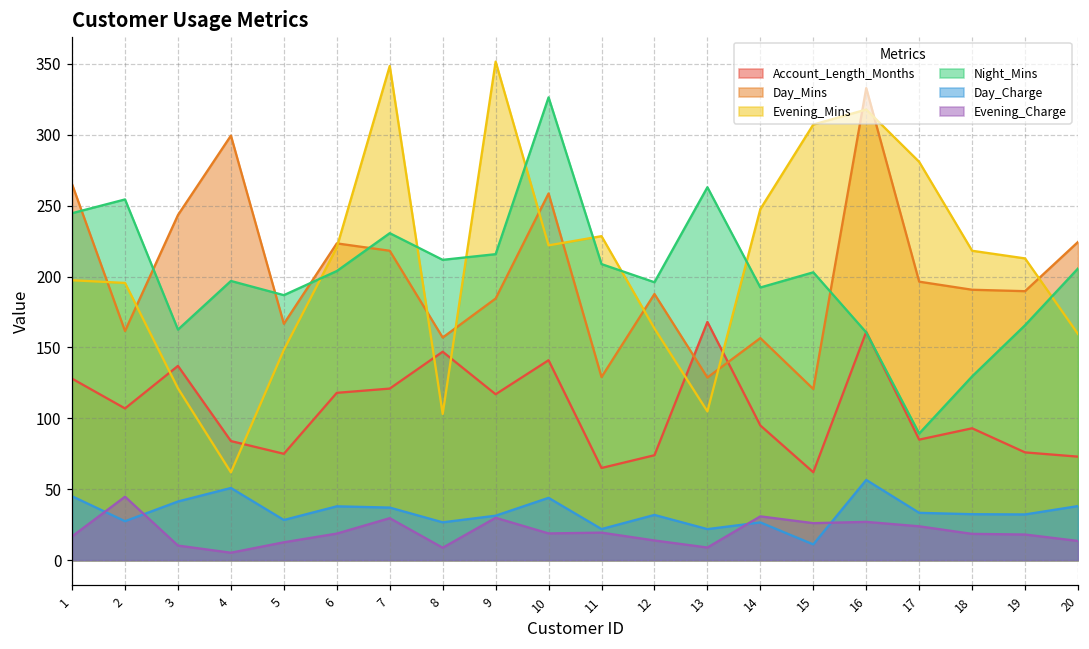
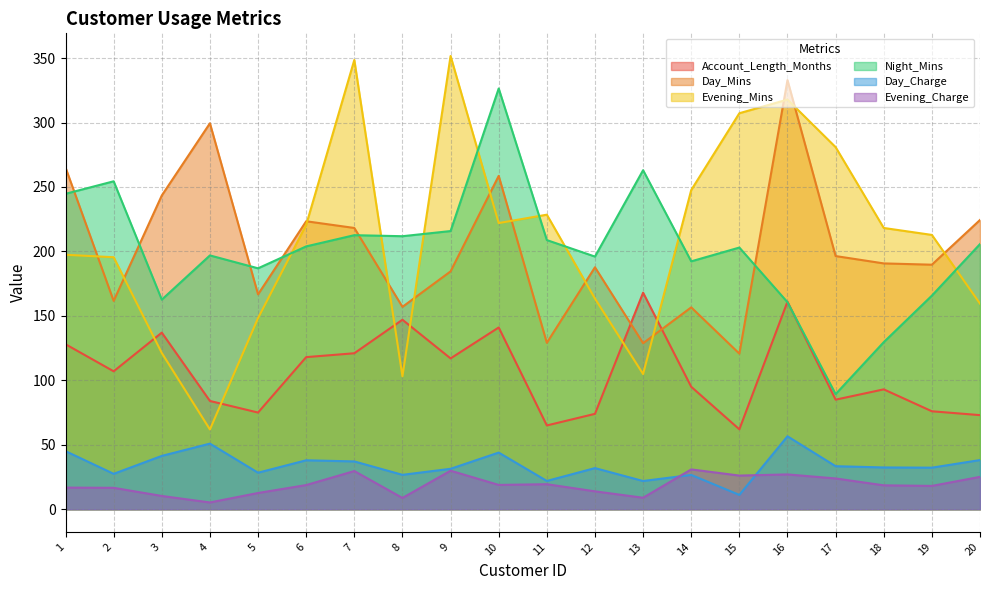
  {
    "Night_Mins": {
      "1": 245,
      "2": 254,
      "3": 163,
      "4": 197,
      "5": 187,
      "6": 204,
-     "7": 231,
+     "7": 213,
      "8": 212,
      "9": 216,
      "10": 326,
      "11": 209,
      "12": 196,
      "13": 263,
      "14": 192,
      "15": 203,
      "17": 89,
      "18": 130,
      "19": 166,
      "20": 206
    },
    "Day_Charge": {
      "1": 45,
      "2": 27,
      "3": 41,
      "4": 51,
      "5": 28,
      "6": 38,
      "7": 37,
      "8": 27,
      "10": 44,
      "11": 22,
      "12": 32,
      "13": 22,
      "14": 27,
      "15": 11,
      "16": 57,
      "17": 33,
      "18": 32,
      "19": 32,
      "20": 38
    },
    "Evening_Charge": {
      "1": 17,
-     "2": 45,
+     "2": 17,
      "3": 10,
      "4": 5,
      "5": 13,
      "6": 19,
      "7": 30,
      "8": 9,
      "10": 19,
      "11": 19,
      "12": 14,
      "13": 9,
      "14": 31,
      "15": 26,
      "16": 27,
      "17": 24,
      "18": 19,
      "19": 18,
-     "20": 14
+     "20": 25
    }
  }
